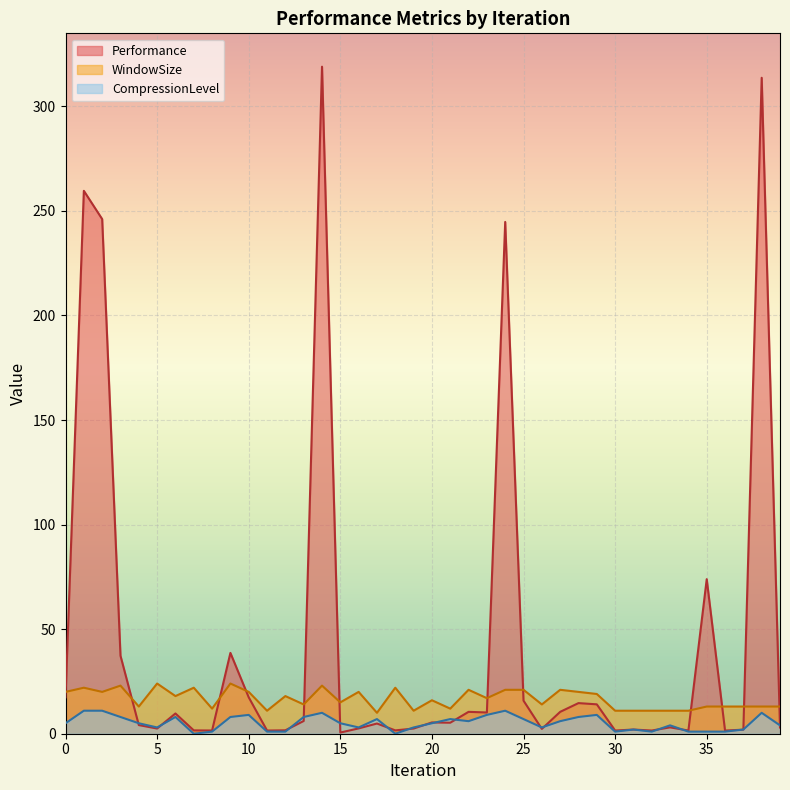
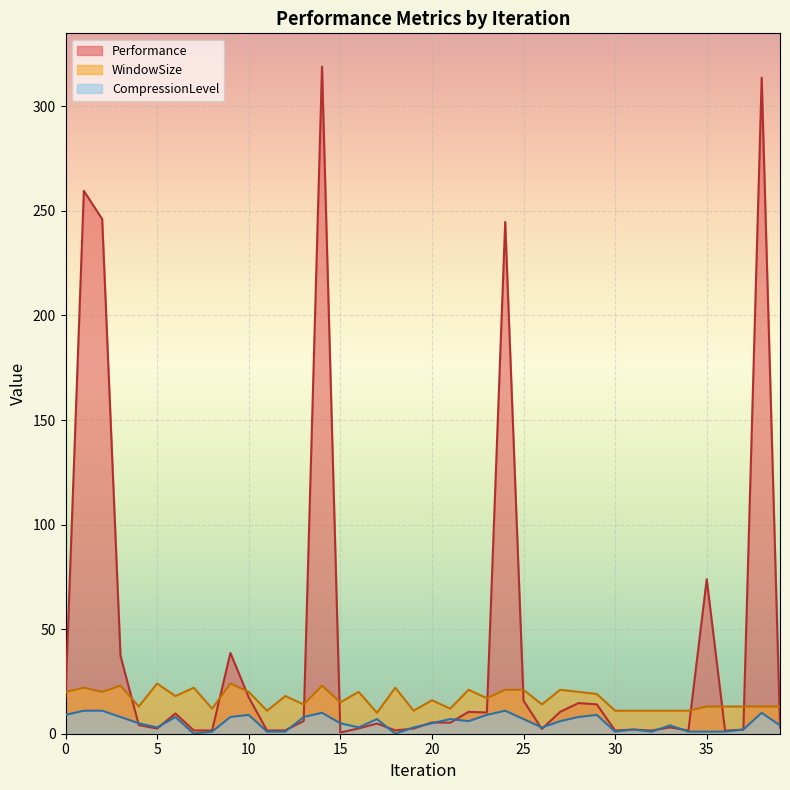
  {
    "Performance": {
      "0": 17,
      "10": 17,
      "15": 1,
      "25": 16,
      "35": 74
    },
    "WindowSize": {
      "0": 20,
      "5": 24,
      "10": 20,
      "15": 15,
      "20": 16,
      "25": 21,
      "30": 11,
      "35": 13
    },
    "CompressionLevel": {
-     "0": 5,
+     "0": 9,
      "10": 9,
      "15": 5,
      "25": 7,
      "35": 1
    }
  }
